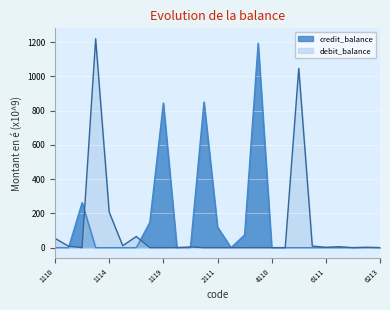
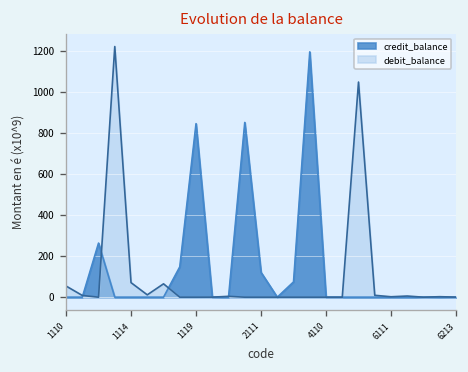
  {
    "credit_balance": {
      "1110": 0,
      "1114": 0,
      "1119": 840,
      "2111": 120
    },
    "debit_balance": {
      "1110": 50,
-     "1114": 210,
+     "1114": 70,
      "1119": 0,
      "2111": 0
    }
  }
